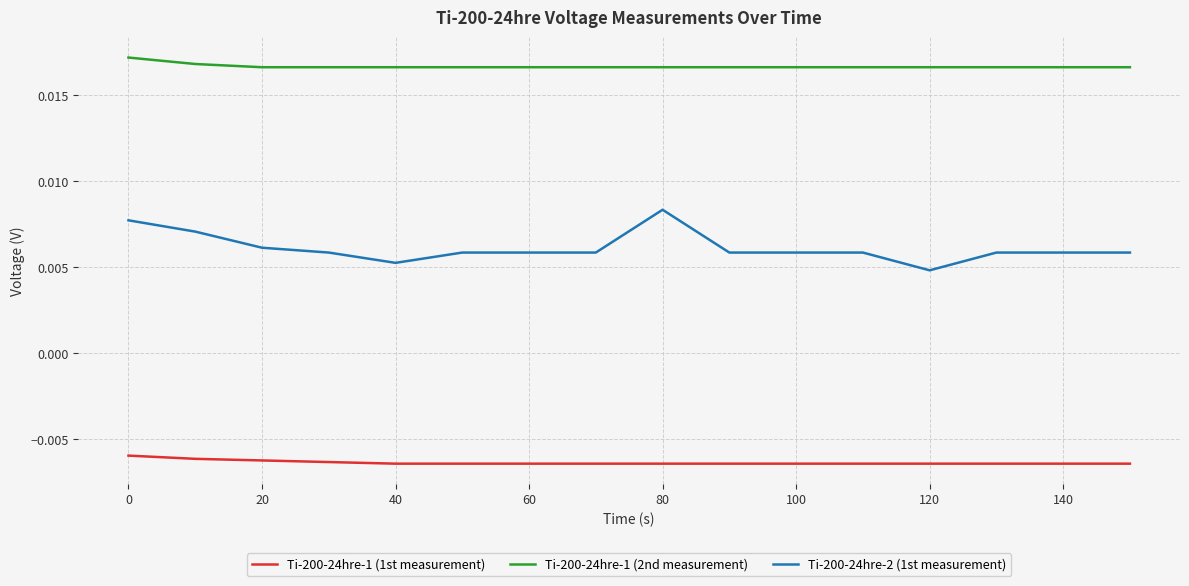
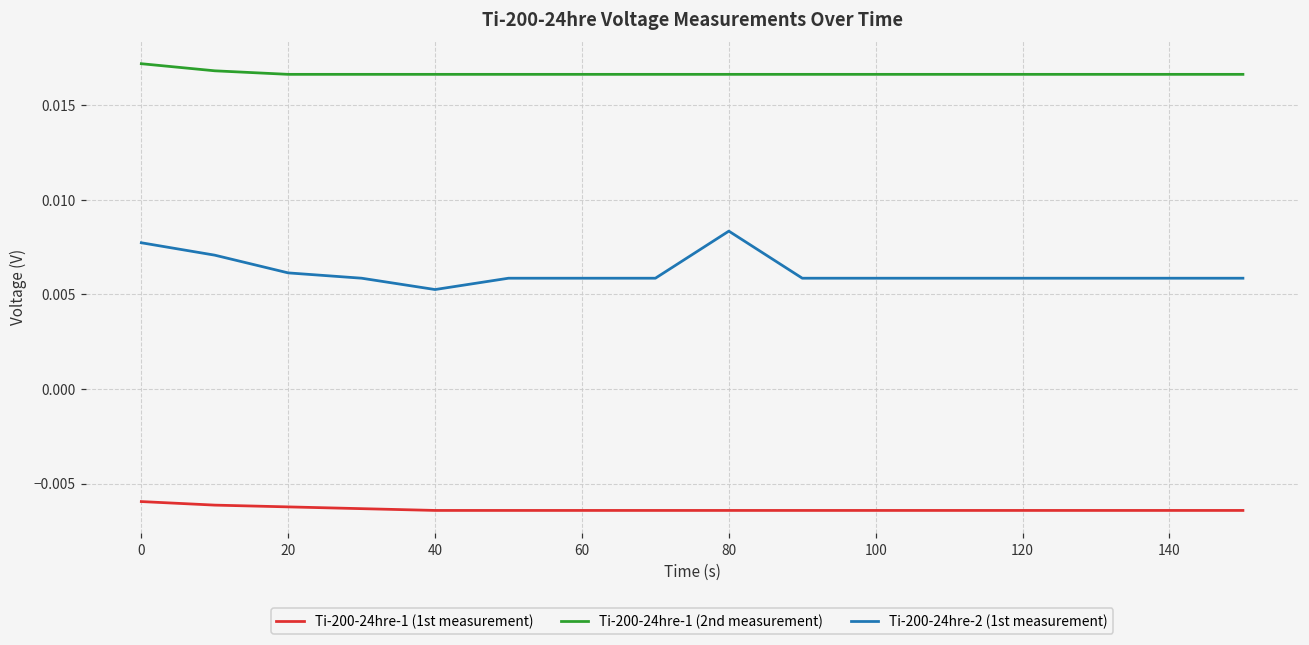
  {
    "Ti-200-24hre-1 (1st measurement)": {
      "0": -0.0060,
      "20": -0.0062,
      "40": -0.0064,
      "60": -0.0064,
      "80": -0.0064,
      "100": -0.0064,
      "120": -0.0064,
      "140": -0.0064
    },
    "Ti-200-24hre-1 (2nd measurement)": {
      "0": 0.0172,
      "20": 0.0166,
      "40": 0.0166,
      "60": 0.0166,
      "80": 0.0166,
      "100": 0.0166,
      "120": 0.0166,
      "140": 0.0166
    },
    "Ti-200-24hre-2 (1st measurement)": {
      "0": 0.0077,
      "20": 0.0061,
      "40": 0.0053,
      "60": 0.0059,
      "80": 0.0083,
      "100": 0.0059,
-     "120": 0.0048,
+     "120": 0.0059,
      "140": 0.0059
    }
  }
